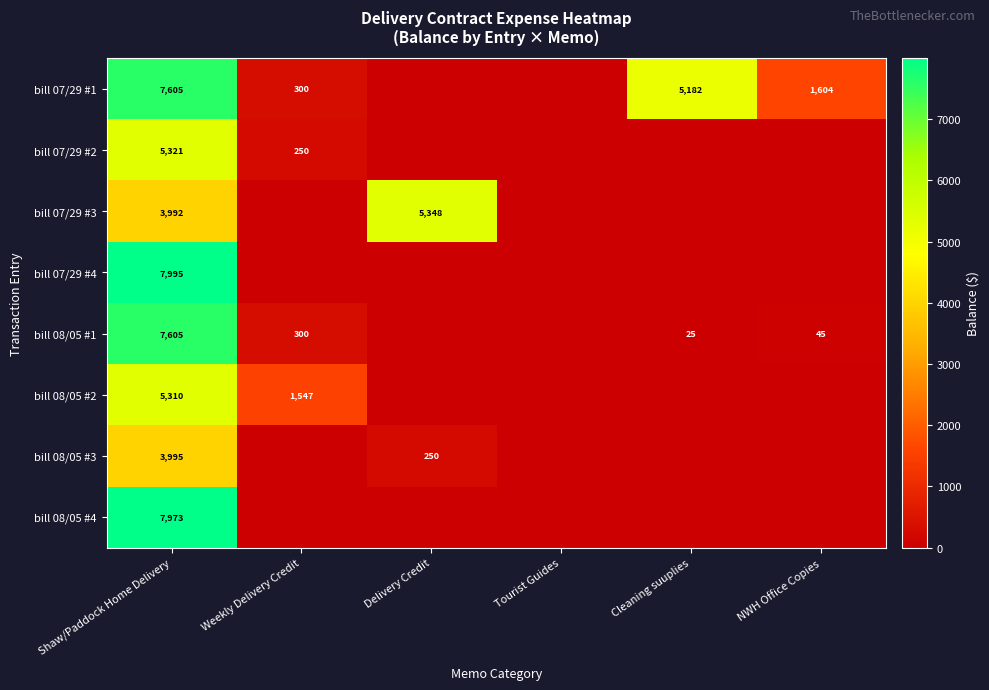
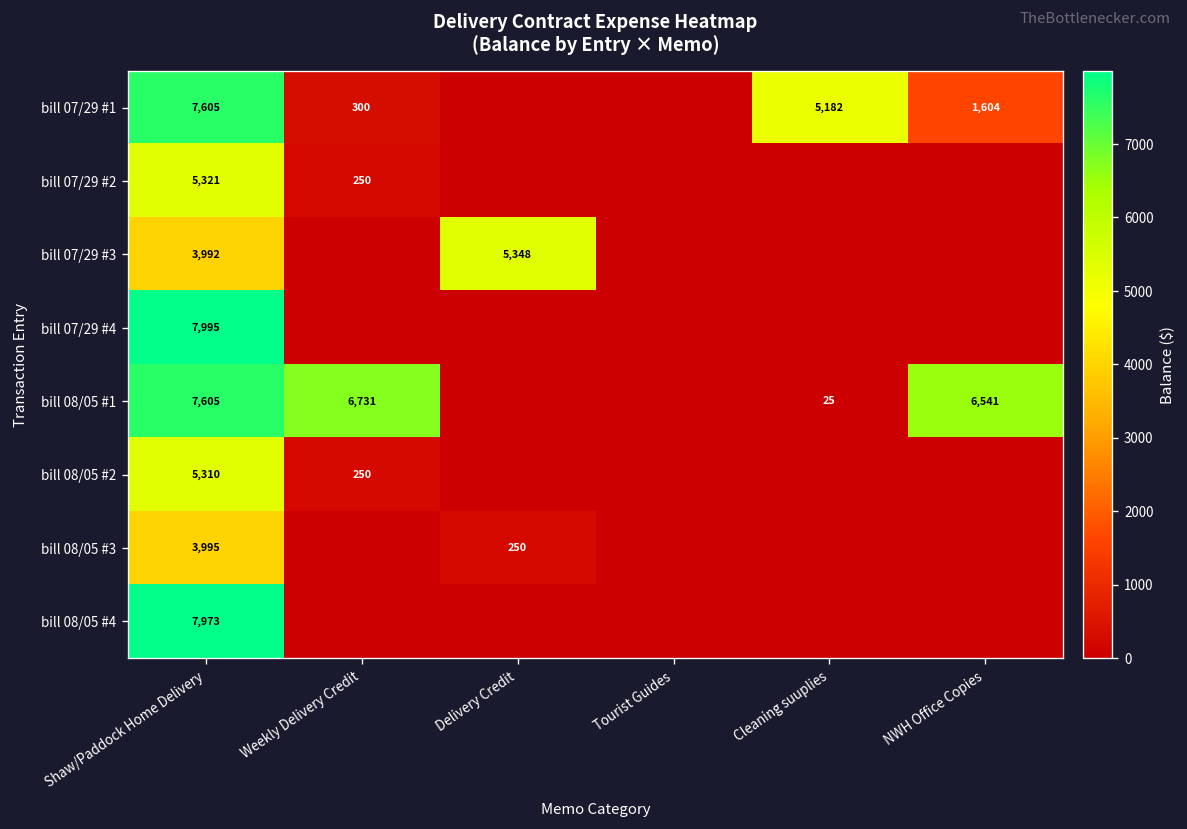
  {
    "bill 07/29 #1": {
      "Shaw/Paddock Home Delivery": "7,605",
      "Weekly Delivery Credit": "300",
      "Cleaning suuplies": "5,182",
      "NWH Office Copies": "1,604"
    },
    "bill 07/29 #2": {
      "Shaw/Paddock Home Delivery": "5,321",
      "Weekly Delivery Credit": "250"
    },
    "bill 07/29 #3": {
      "Shaw/Paddock Home Delivery": "3,992",
      "Delivery Credit": "5,348"
    },
    "bill 07/29 #4": {
      "Shaw/Paddock Home Delivery": "7,995"
    },
    "bill 08/05 #1": {
      "Shaw/Paddock Home Delivery": "7,605",
-     "Weekly Delivery Credit": "300",
+     "Weekly Delivery Credit": "6,731",
      "Cleaning suuplies": "25",
-     "NWH Office Copies": "45"
+     "NWH Office Copies": "6,541"
    },
    "bill 08/05 #2": {
      "Shaw/Paddock Home Delivery": "5,310",
-     "Weekly Delivery Credit": "1,547"
+     "Weekly Delivery Credit": "250"
    },
    "bill 08/05 #3": {
      "Shaw/Paddock Home Delivery": "3,995",
      "Delivery Credit": "250"
    },
    "bill 08/05 #4": {
      "Shaw/Paddock Home Delivery": "7,973"
    }
  }
